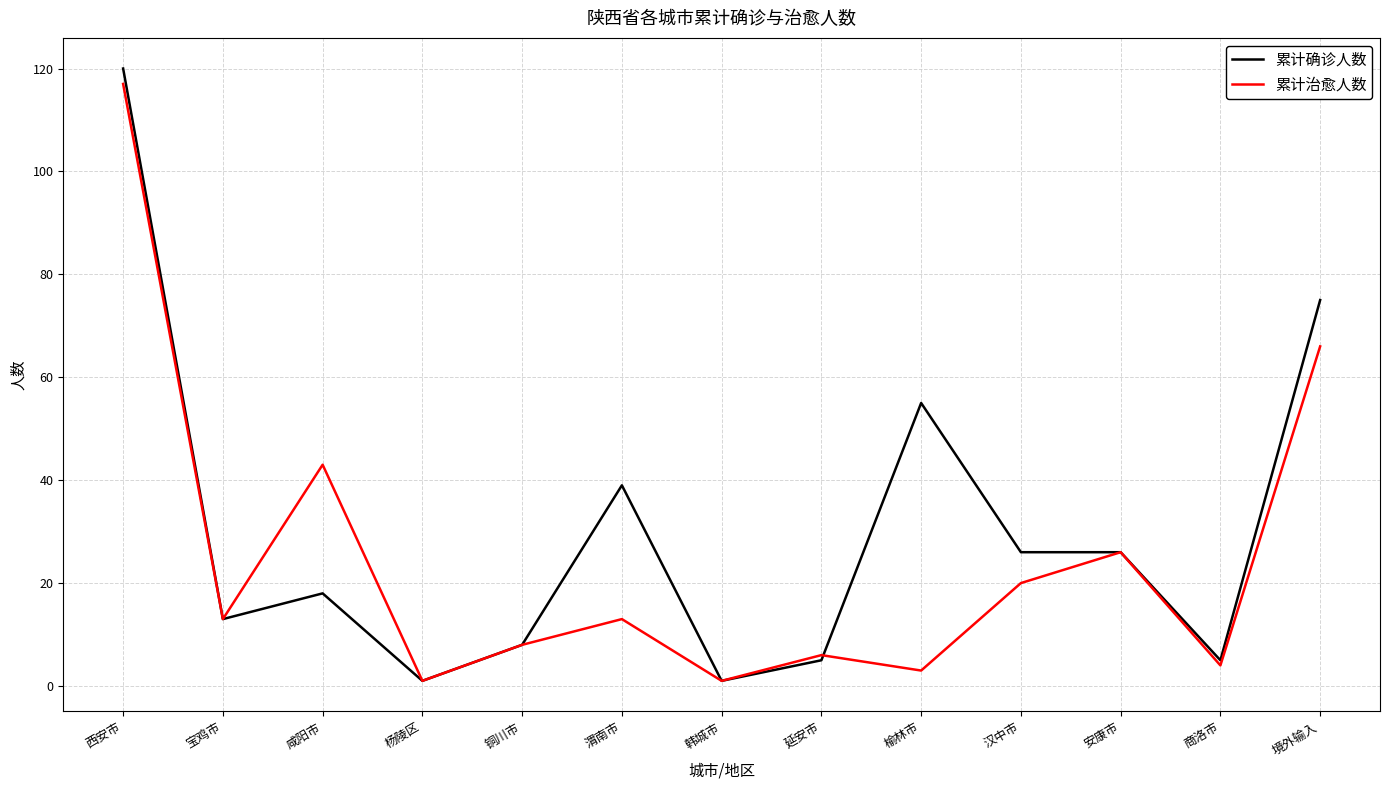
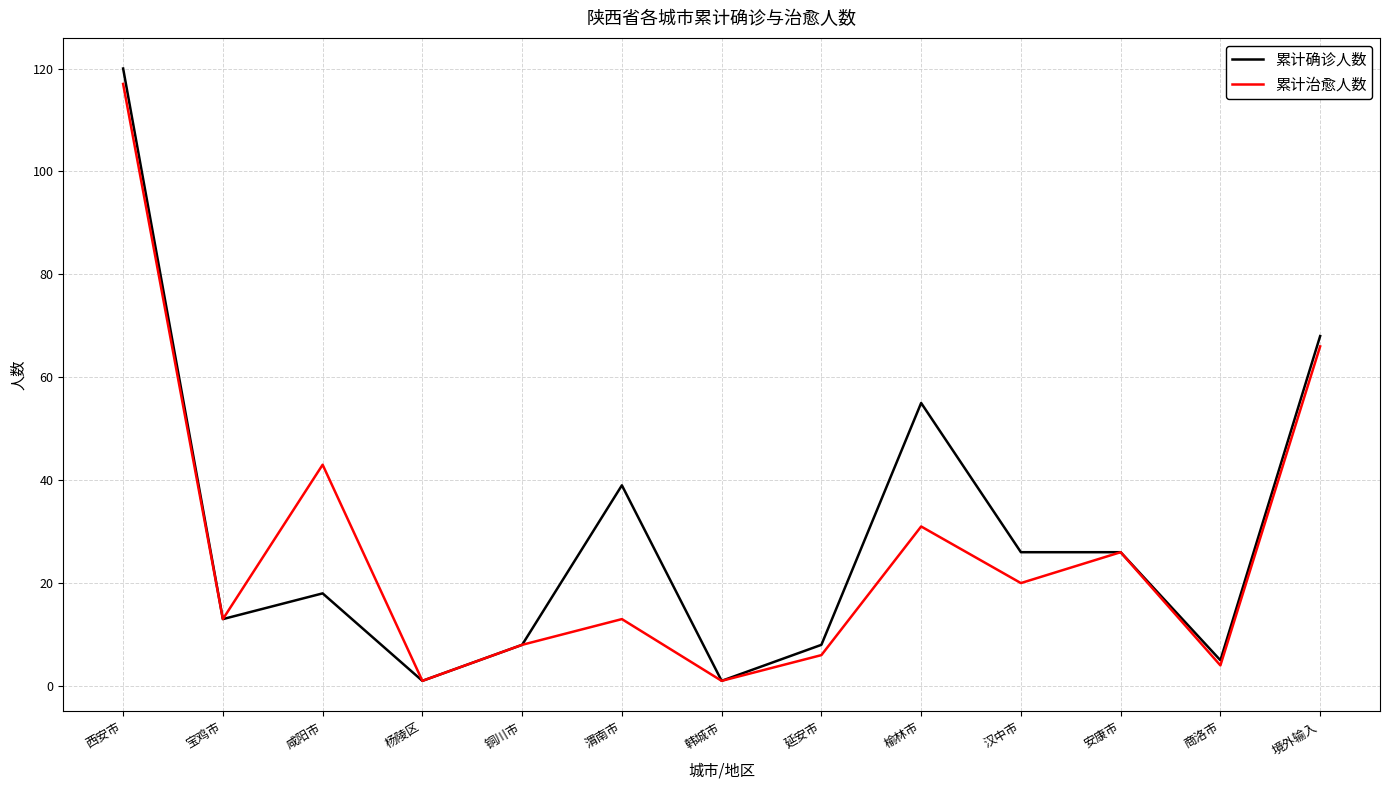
  {
    "累计确诊人数": {
      "西安市": 120,
      "咸阳市": 18,
      "渭南市": 39,
-     "延安市": 5,
+     "延安市": 8,
      "榆林市": 55,
      "汉中市": 26,
      "商洛市": 5,
-     "境外输入": 75
+     "境外输入": 68
    },
    "累计治愈人数": {
      "西安市": 117,
      "咸阳市": 43,
      "渭南市": 13,
      "延安市": 6,
-     "榆林市": 3,
+     "榆林市": 31,
      "汉中市": 20,
      "商洛市": 4,
      "境外输入": 66
    }
  }
